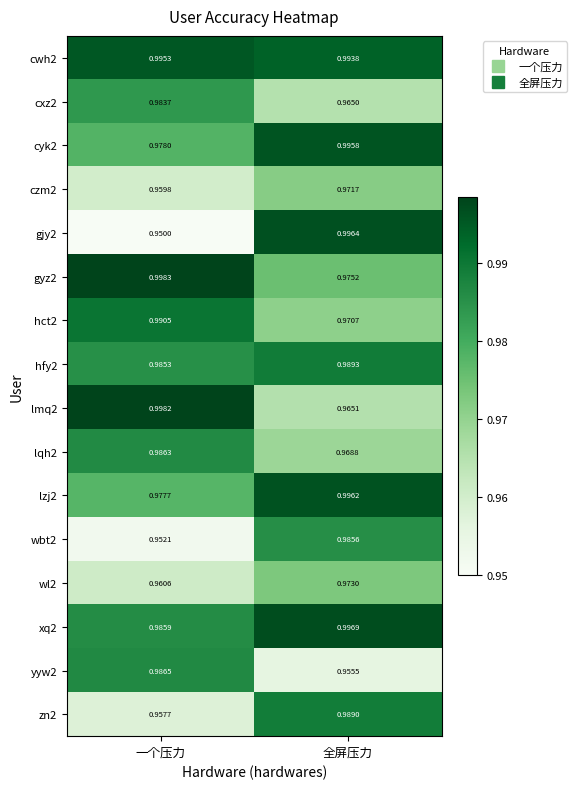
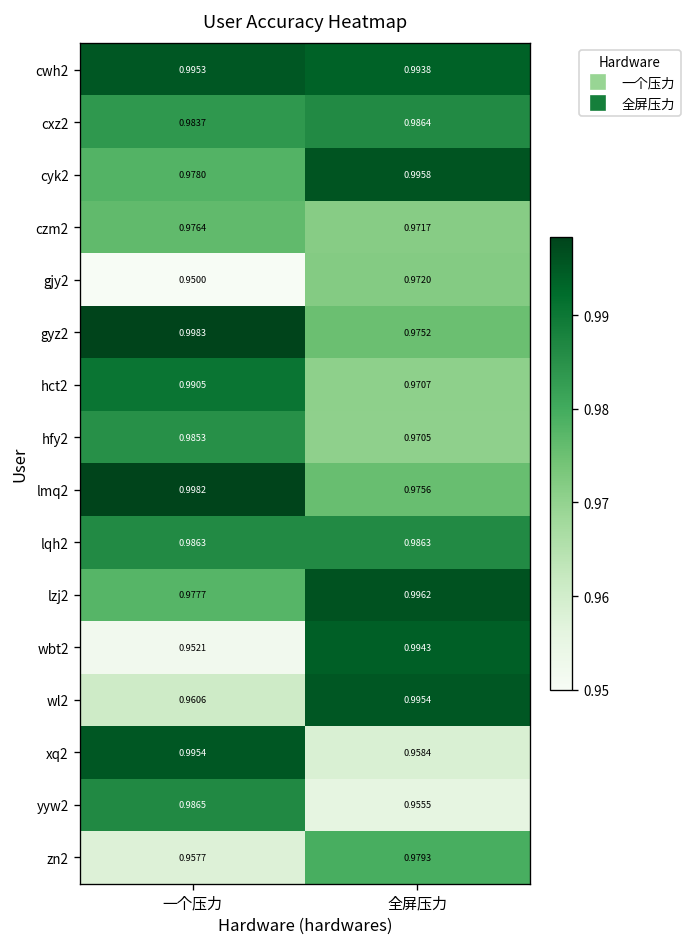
  {
    "cwh2": {
      "一个压力": 0.9953,
      "全屏压力": 0.9938
    },
    "cxz2": {
      "一个压力": 0.9837,
-     "全屏压力": 0.9650
+     "全屏压力": 0.9864
    },
    "cyk2": {
      "一个压力": 0.9780,
      "全屏压力": 0.9958
    },
    "czm2": {
-     "一个压力": 0.9598,
+     "一个压力": 0.9764,
      "全屏压力": 0.9717
    },
    "gjy2": {
      "一个压力": 0.9500,
-     "全屏压力": 0.9964
+     "全屏压力": 0.9720
    },
    "gyz2": {
      "一个压力": 0.9983,
      "全屏压力": 0.9752
    },
    "hct2": {
      "一个压力": 0.9905,
      "全屏压力": 0.9707
    },
    "hfy2": {
      "一个压力": 0.9853,
-     "全屏压力": 0.9893
+     "全屏压力": 0.9705
    },
    "lmq2": {
      "一个压力": 0.9982,
-     "全屏压力": 0.9651
+     "全屏压力": 0.9756
    },
    "lqh2": {
      "一个压力": 0.9863,
-     "全屏压力": 0.9688
+     "全屏压力": 0.9863
    },
    "lzj2": {
      "一个压力": 0.9777,
      "全屏压力": 0.9962
    },
    "wbt2": {
      "一个压力": 0.9521,
-     "全屏压力": 0.9856
+     "全屏压力": 0.9943
    },
    "wl2": {
      "一个压力": 0.9606,
-     "全屏压力": 0.9730
+     "全屏压力": 0.9954
    },
    "xq2": {
-     "一个压力": 0.9859,
-     "全屏压力": 0.9969
+     "一个压力": 0.9954,
+     "全屏压力": 0.9584
    },
    "yyw2": {
      "一个压力": 0.9865,
      "全屏压力": 0.9555
    },
    "zn2": {
      "一个压力": 0.9577,
-     "全屏压力": 0.9890
+     "全屏压力": 0.9793
    }
  }
